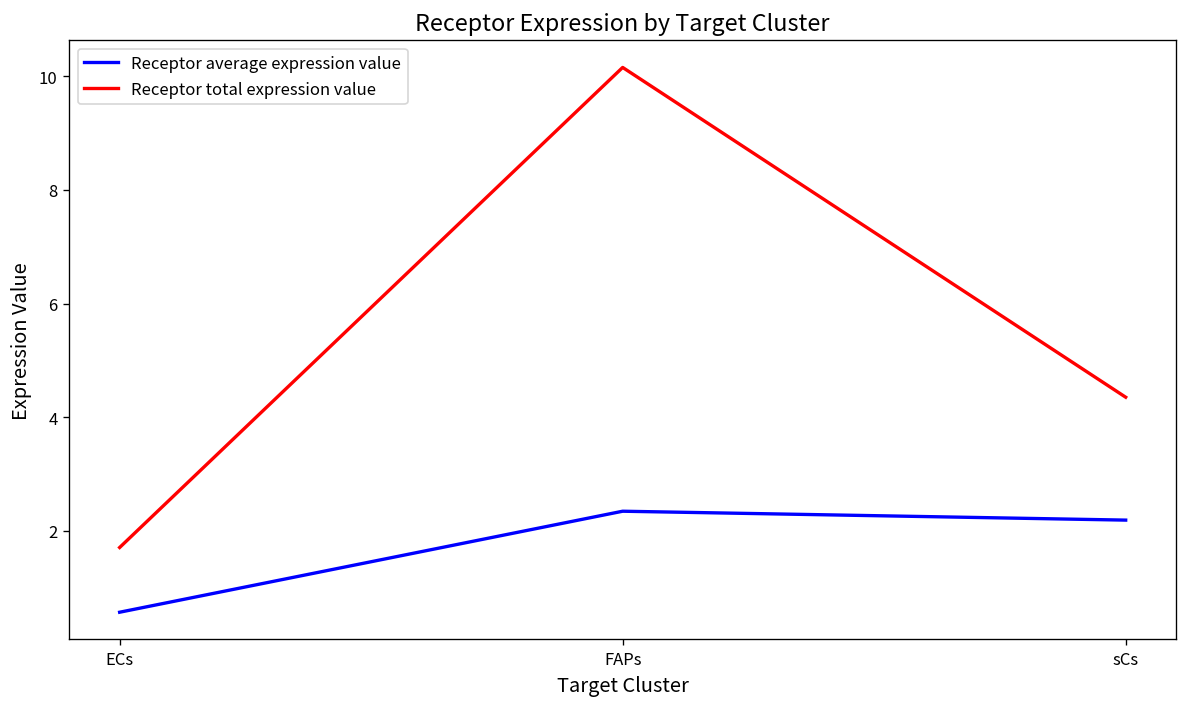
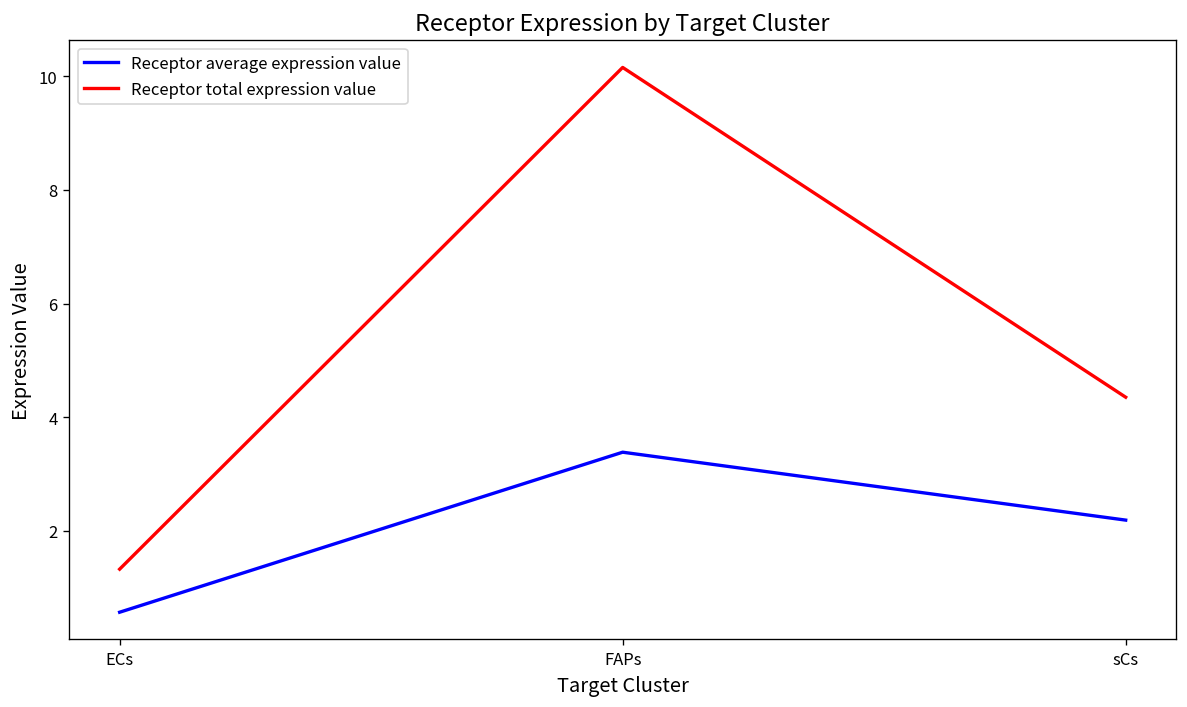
  {
    "Receptor average expression value": {
      "ECs": 0.6,
-     "FAPs": 2.3,
+     "FAPs": 3.4,
      "sCs": 2.2
    },
    "Receptor total expression value": {
-     "ECs": 1.7,
+     "ECs": 1.3,
      "FAPs": 10.2,
      "sCs": 4.4
    }
  }
